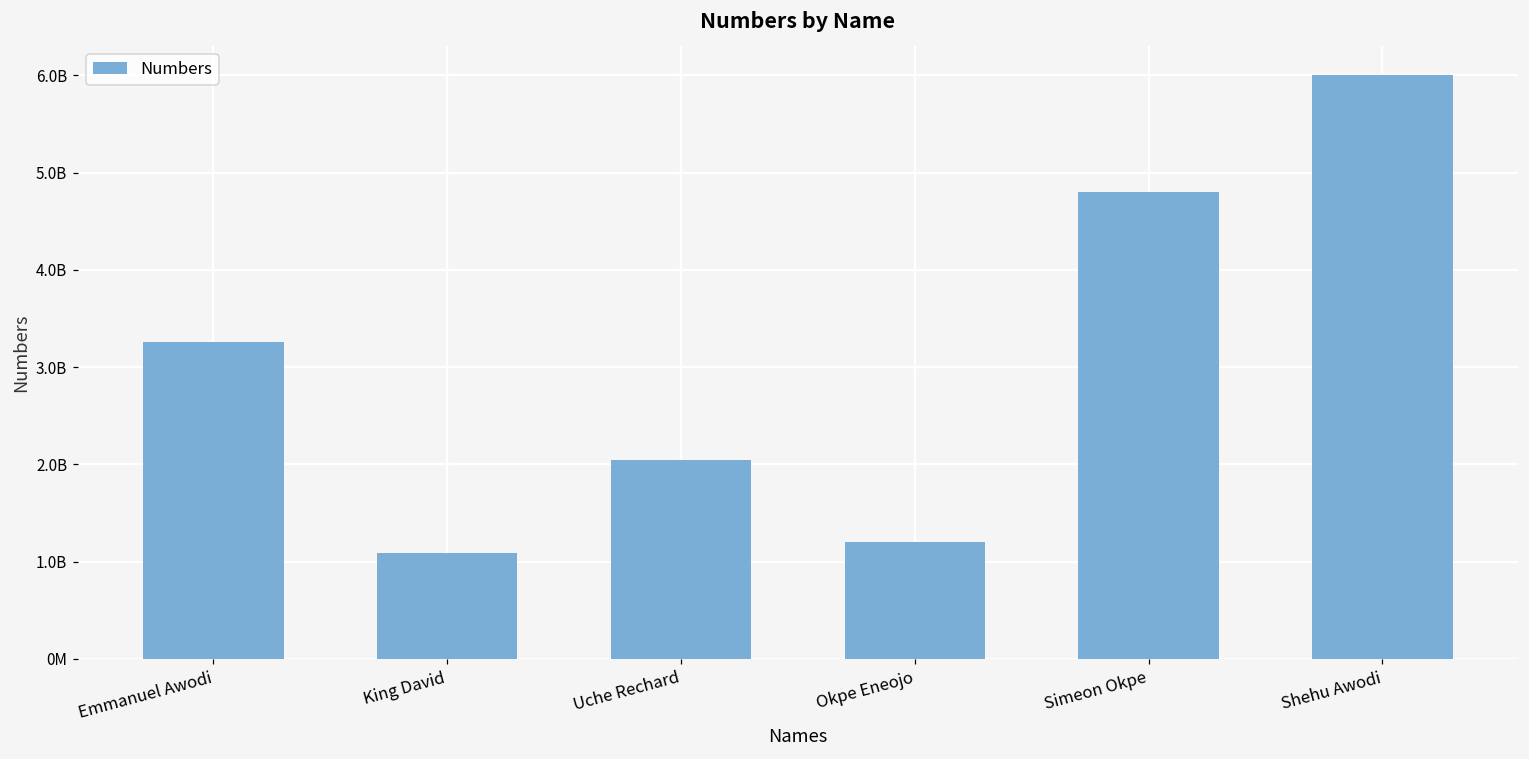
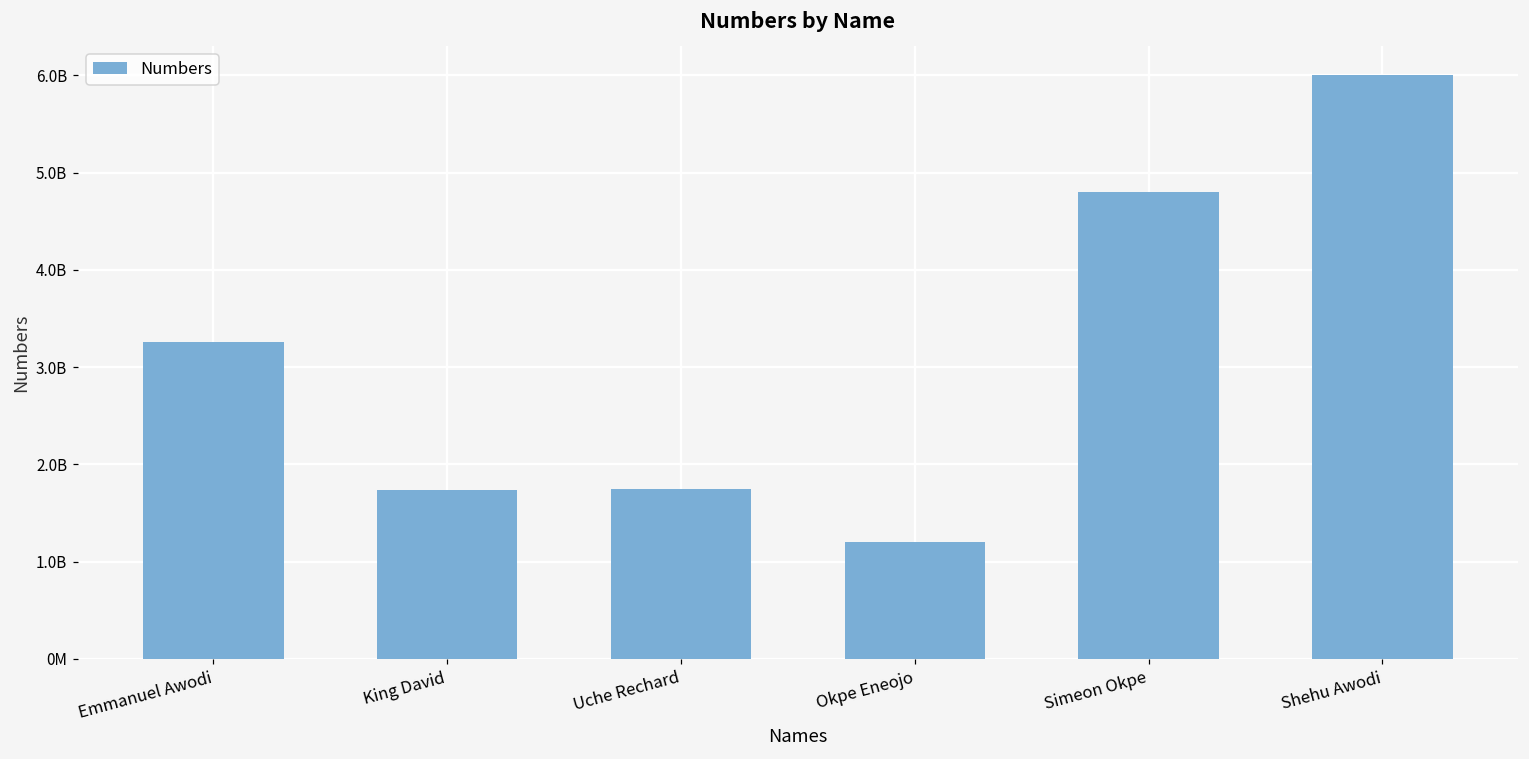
  {
    "Emmanuel Awodi": 3300000000,
-   "King David": 1100000000,
-   "Uche Rechard": 2000000000,
+   "King David": 1700000000,
+   "Uche Rechard": 1700000000,
    "Okpe Eneojo": 1200000000,
    "Simeon Okpe": 4800000000,
    "Shehu Awodi": 6000000000
  }
